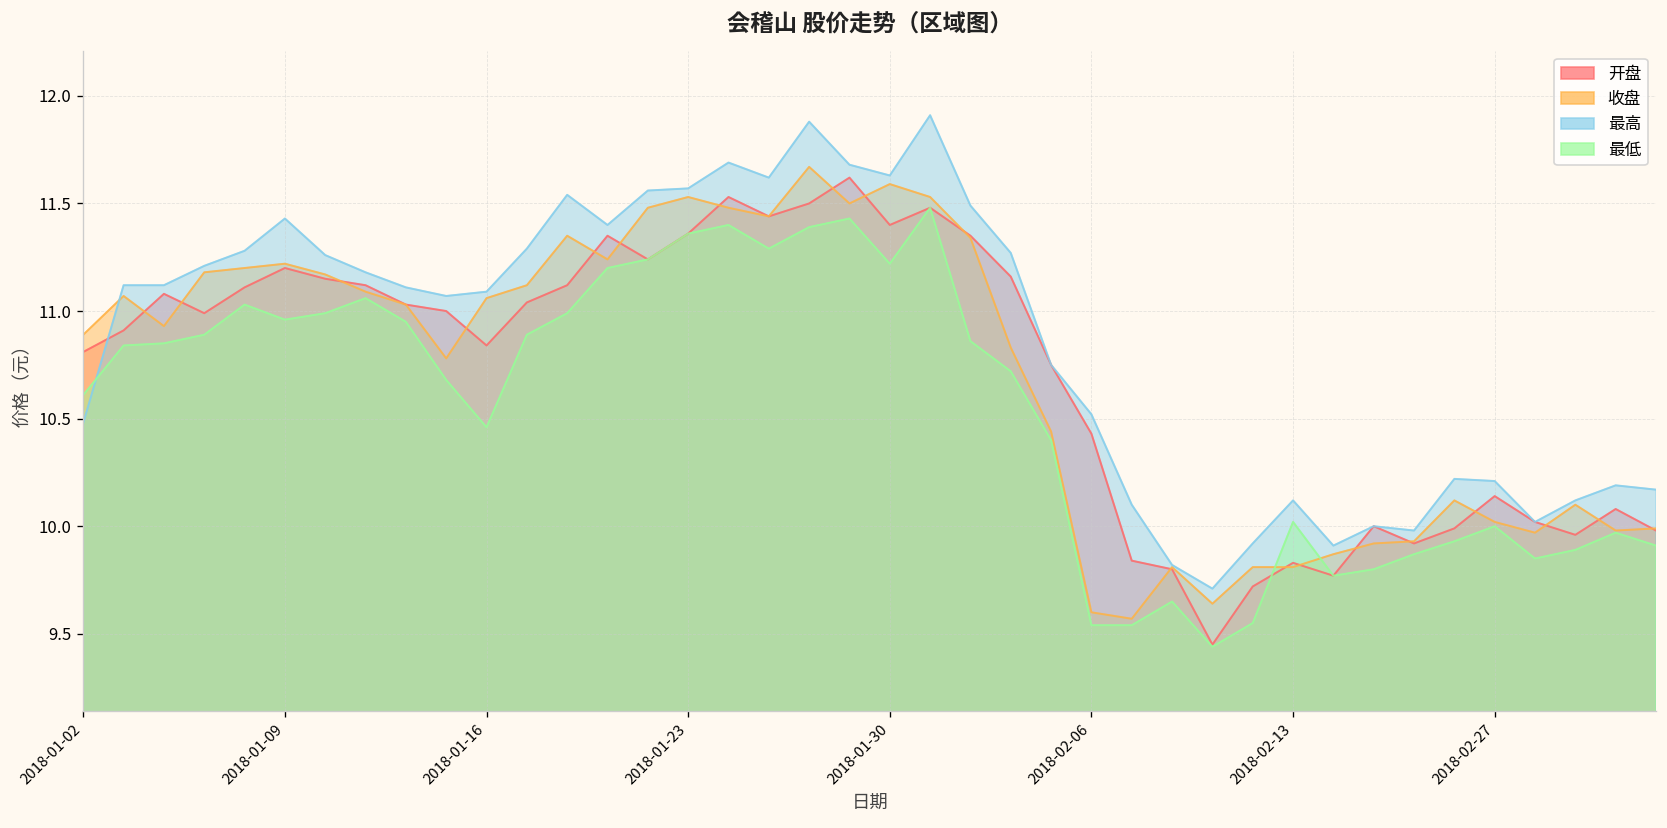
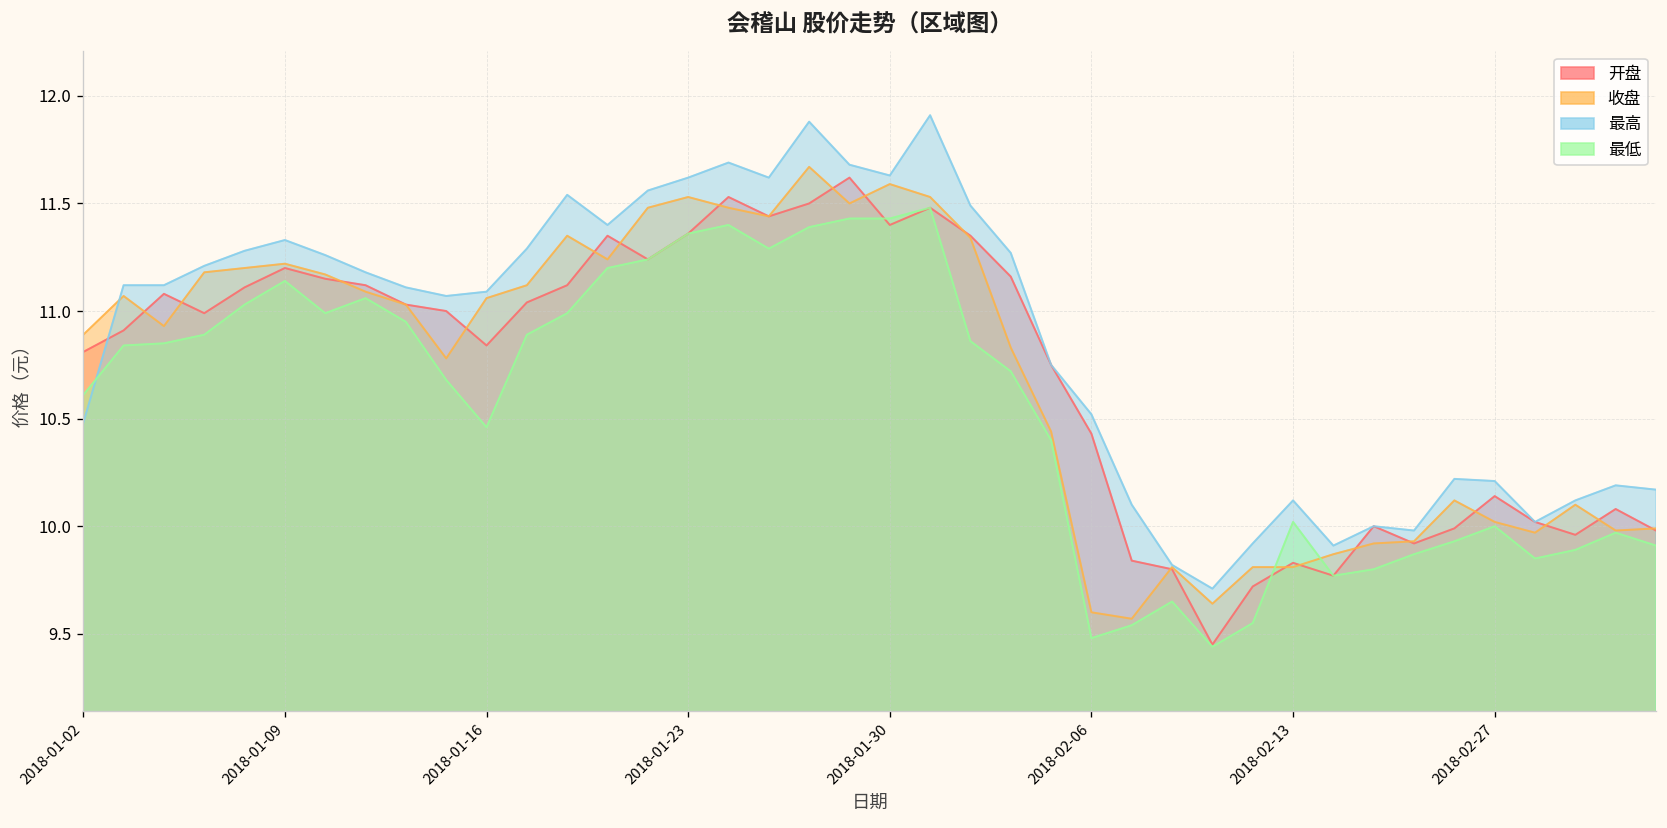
  {
    "最高": {
      "2018-01-02": 10.48,
-     "2018-01-09": 11.43,
+     "2018-01-09": 11.33,
      "2018-01-16": 11.09,
-     "2018-01-23": 11.57,
+     "2018-01-23": 11.62,
      "2018-01-30": 11.63,
      "2018-02-06": 10.52,
      "2018-02-13": 10.12,
      "2018-02-27": 10.21
    },
    "最低": {
      "2018-01-02": 10.61,
-     "2018-01-09": 10.96,
+     "2018-01-09": 11.14,
      "2018-01-16": 10.46,
-     "2018-01-30": 11.22,
-     "2018-02-06": 9.54,
+     "2018-01-30": 11.43,
+     "2018-02-06": 9.48,
      "2018-02-13": 10.02,
      "2018-02-27": 10.00
    }
  }
